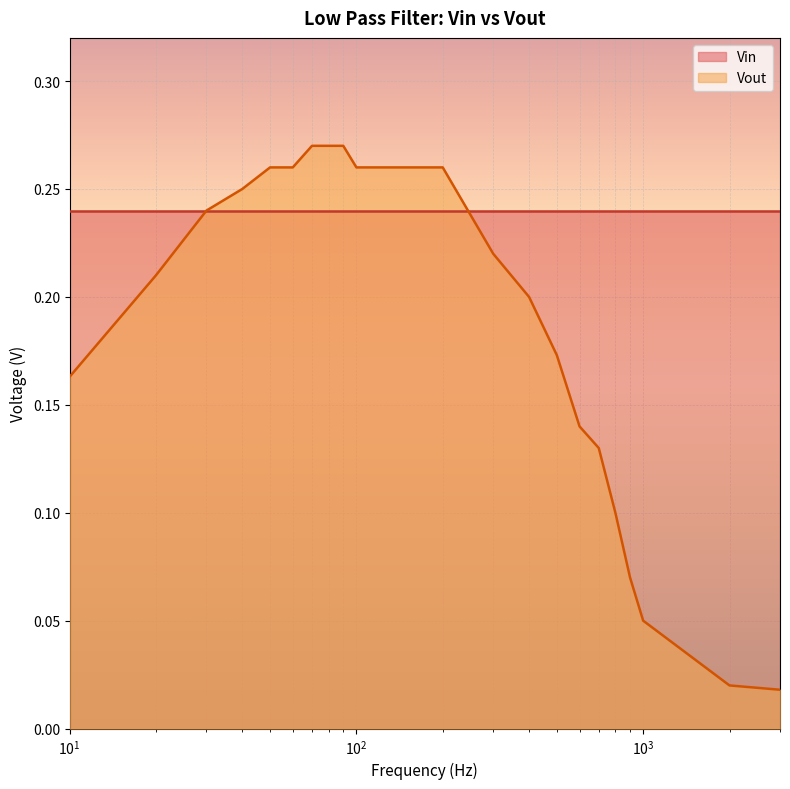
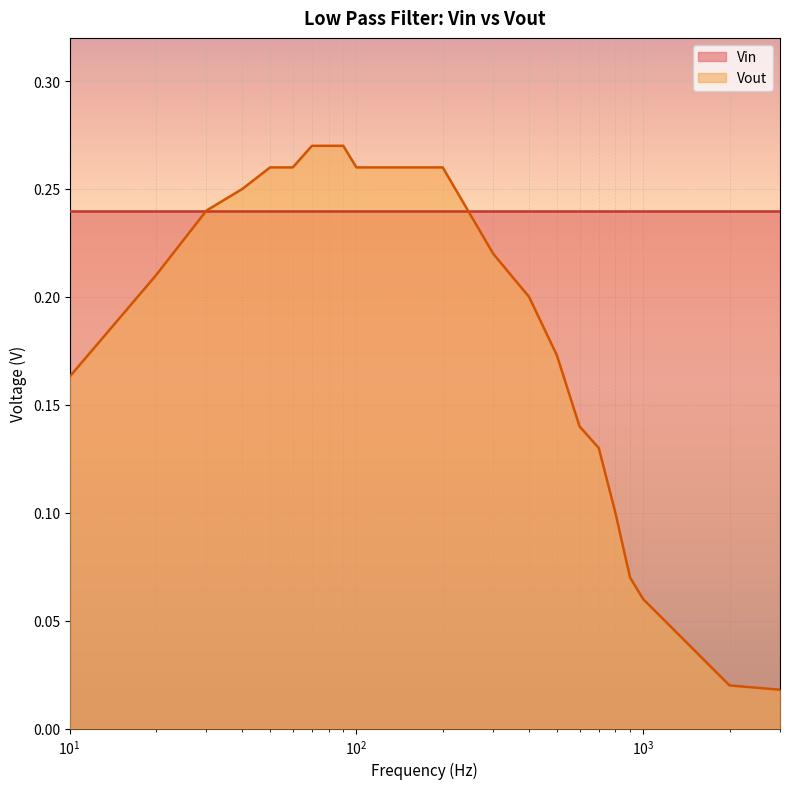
  {
    "Vin": {
      "10^1": 0.24,
      "10^2": 0.24,
      "10^3": 0.24
    },
    "Vout": {
      "10^1": 0.163,
      "10^2": 0.26,
-     "10^3": 0.05
+     "10^3": 0.06
    }
  }
